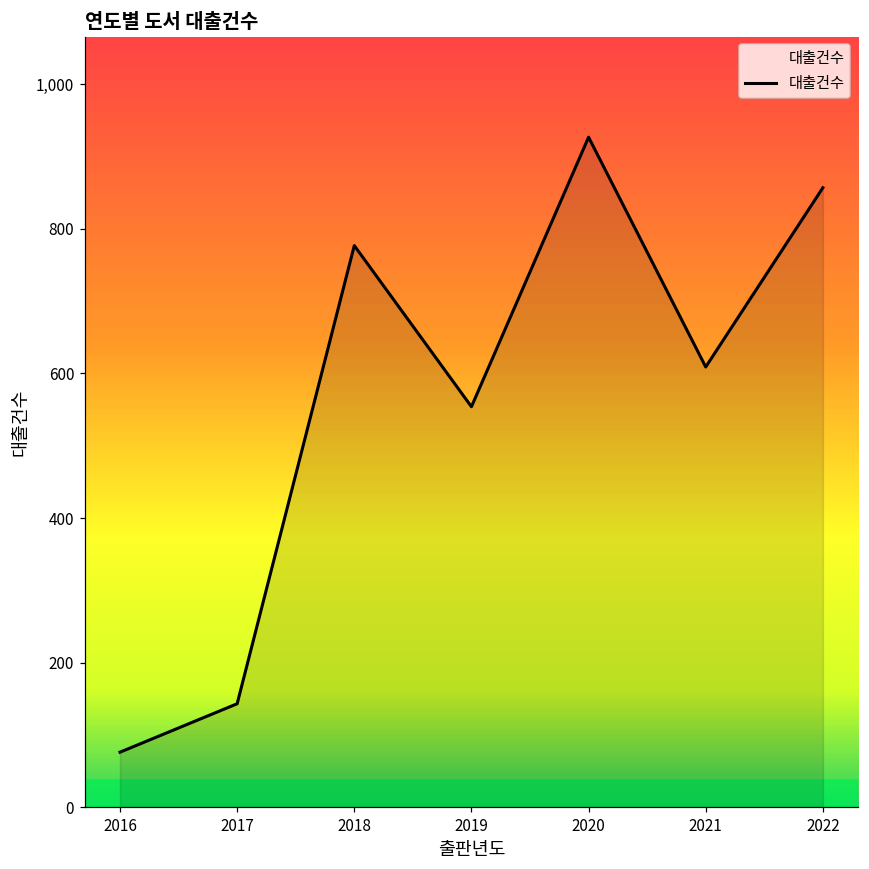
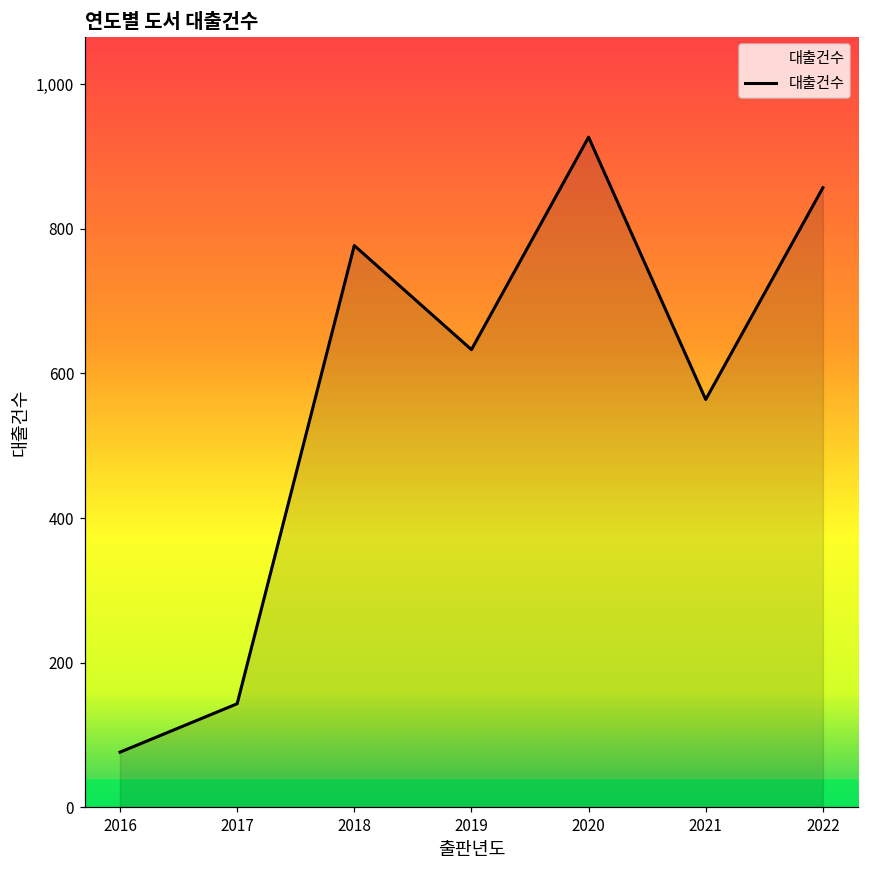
  {
    "2016": 80,
    "2017": 140,
    "2018": 780,
-   "2019": 550,
+   "2019": 630,
    "2020": 930,
-   "2021": 610,
+   "2021": 560,
    "2022": 860
  }
